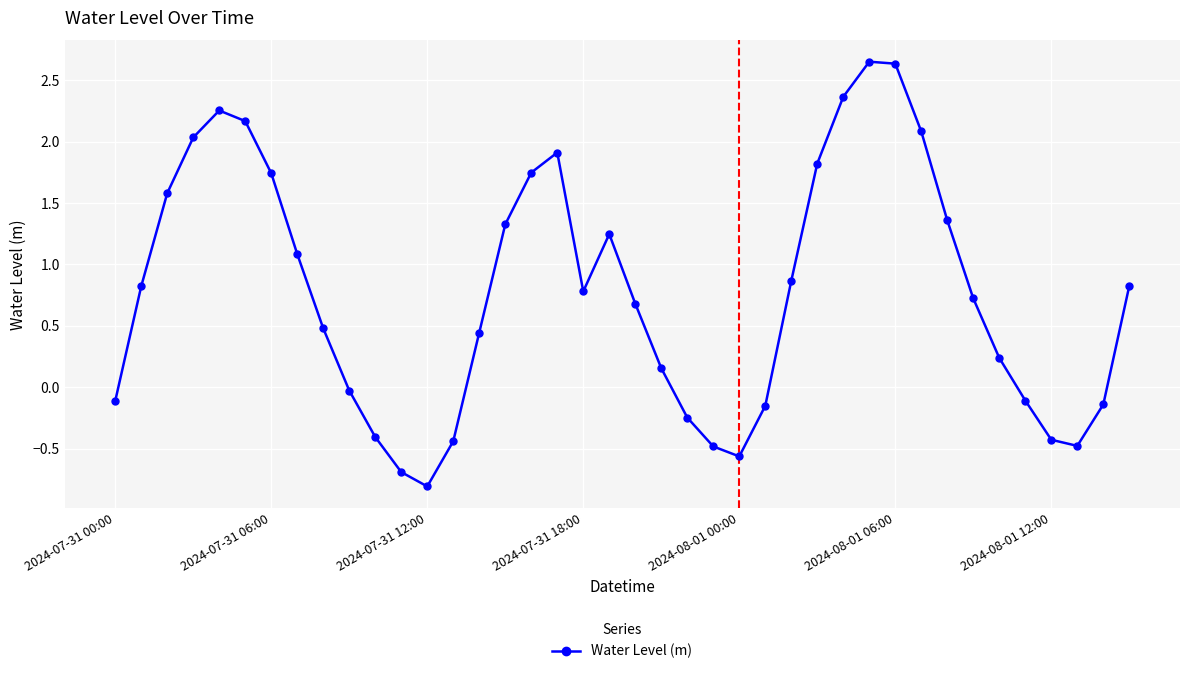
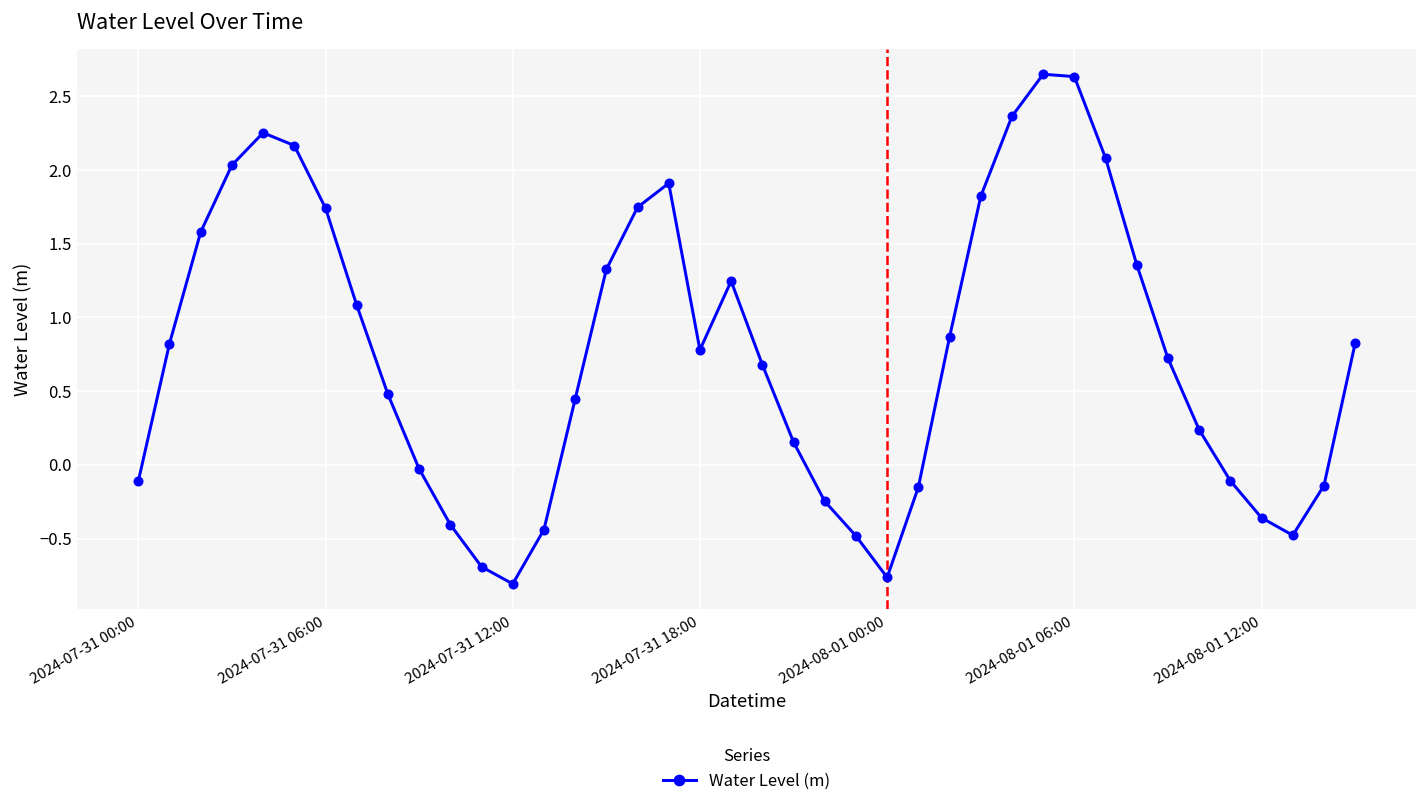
  {
    "2024-07-31 00:00": -0.11,
    "2024-07-31 06:00": 1.74,
    "2024-07-31 12:00": -0.81,
    "2024-07-31 18:00": 0.78,
-   "2024-08-01 00:00": -0.56,
+   "2024-08-01 00:00": -0.76,
    "2024-08-01 06:00": 2.63,
-   "2024-08-01 12:00": -0.43
+   "2024-08-01 12:00": -0.36
  }
